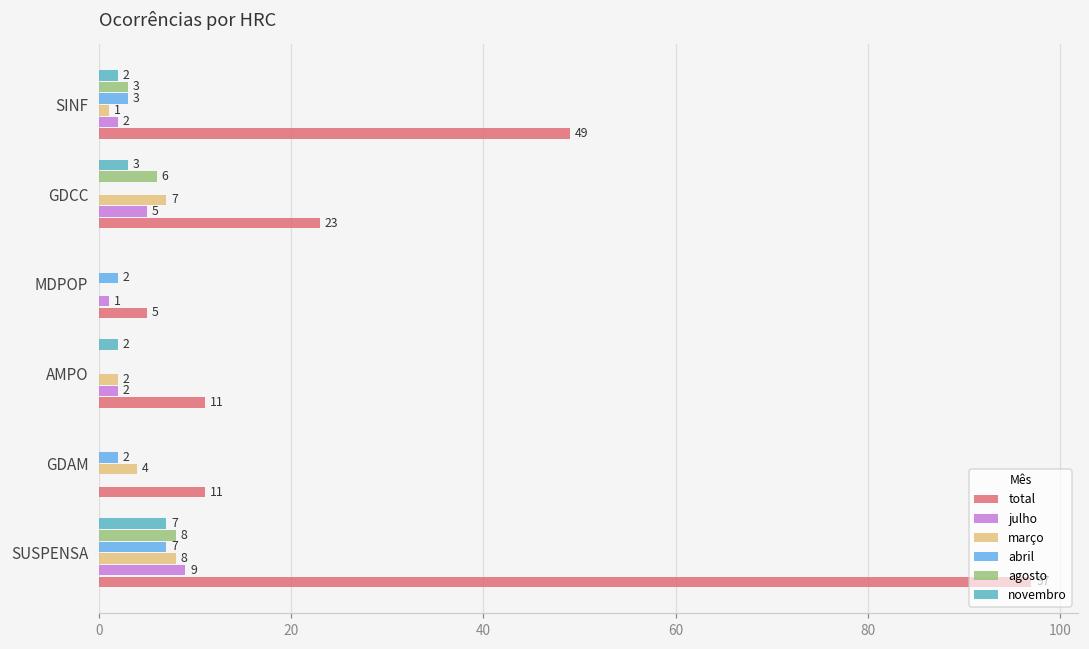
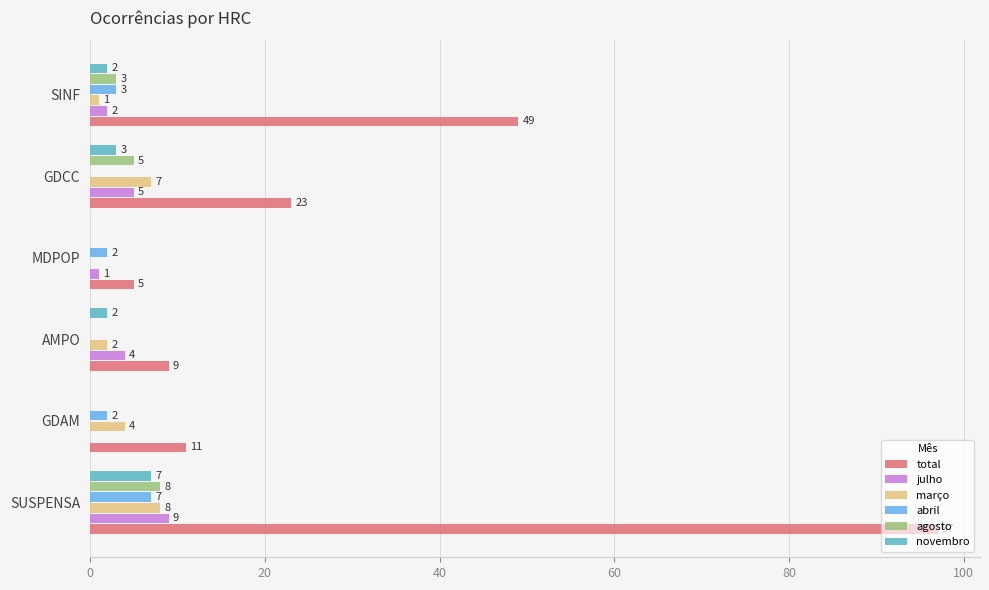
  {
    "total": {
      "SINF": 49,
      "GDCC": 23,
      "MDPOP": 5,
-     "AMPO": 11,
+     "AMPO": 9,
      "GDAM": 11
    },
    "julho": {
      "SINF": 2,
      "GDCC": 5,
      "MDPOP": 1,
-     "AMPO": 2,
+     "AMPO": 4,
      "SUSPENSA": 9
    },
    "março": {
      "SINF": 1,
      "GDCC": 7,
      "AMPO": 2,
      "GDAM": 4,
      "SUSPENSA": 8
    },
    "agosto": {
      "SINF": 3,
-     "GDCC": 6,
+     "GDCC": 5,
      "SUSPENSA": 8
    }
  }
